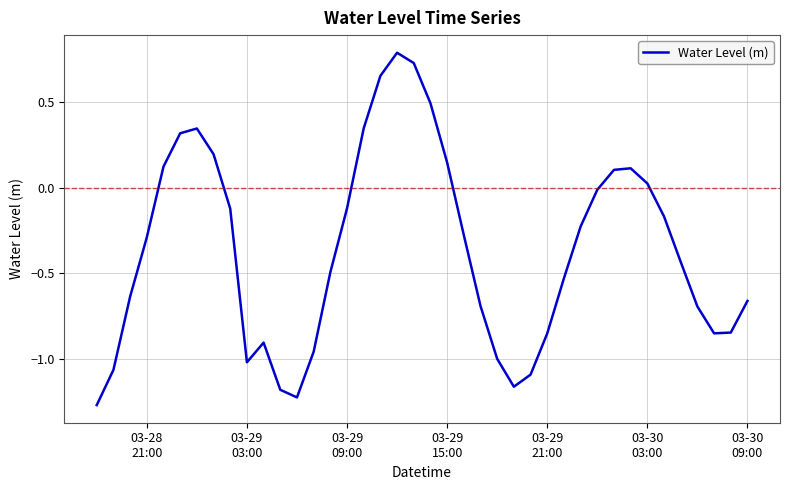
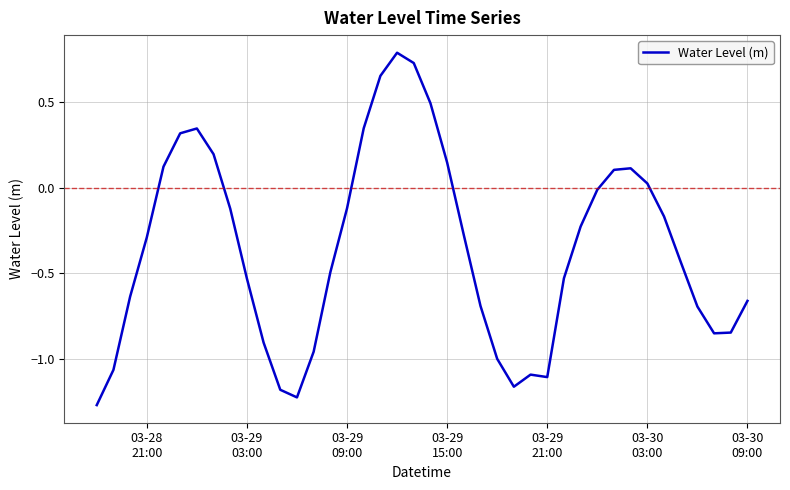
  {
    "03-28 21:00": -0.29,
-   "03-29 03:00": -1.02,
+   "03-29 03:00": -0.53,
    "03-29 09:00": -0.12,
    "03-29 15:00": 0.15,
-   "03-29 21:00": -0.85,
+   "03-29 21:00": -1.10,
    "03-30 03:00": 0.02,
    "03-30 09:00": -0.66
  }
